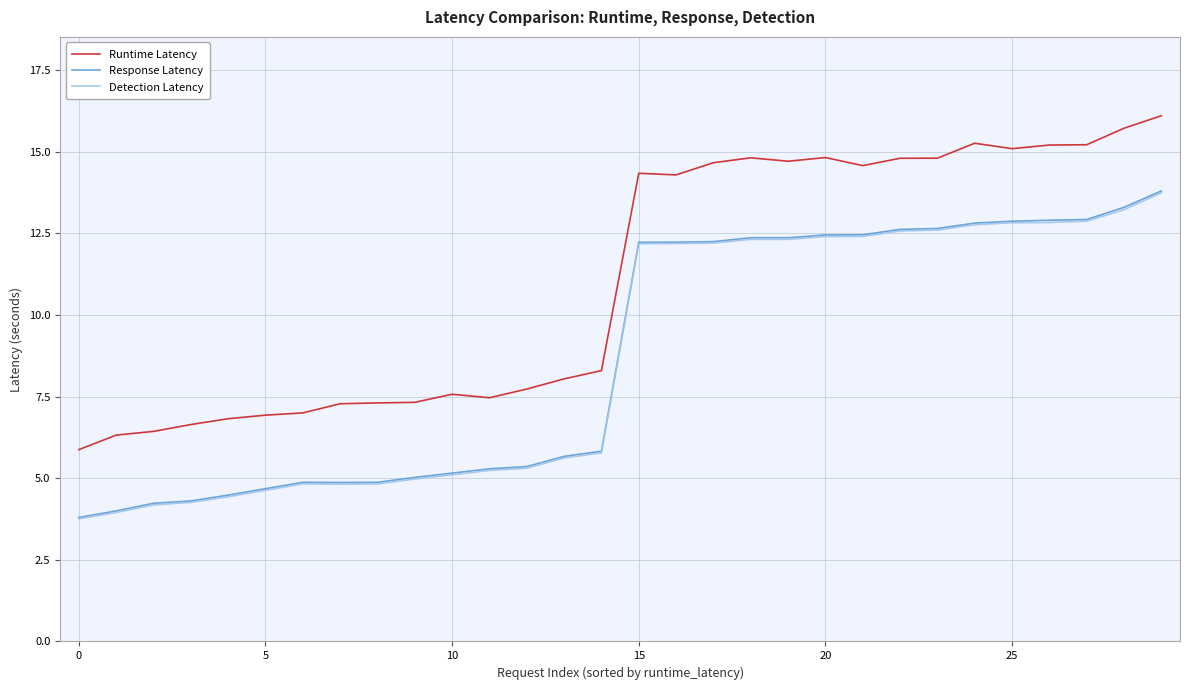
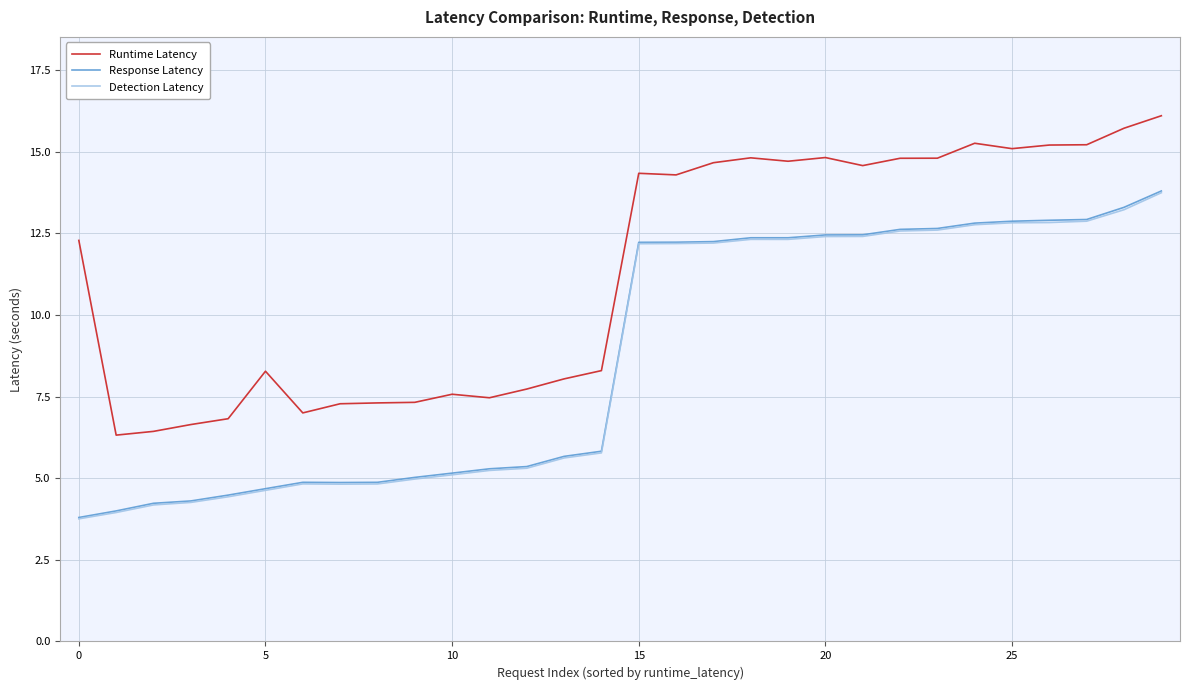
  {
    "Runtime Latency": {
-     "0": 5.9,
-     "5": 6.9,
+     "0": 12.3,
+     "5": 8.3,
      "10": 7.6,
      "15": 14.3,
      "20": 14.8,
      "25": 15.1
    }
  }
